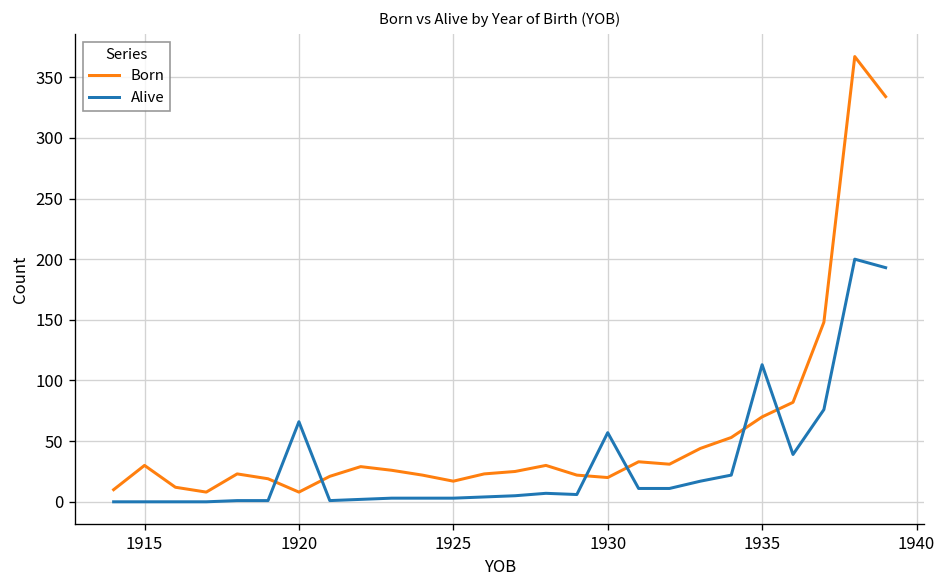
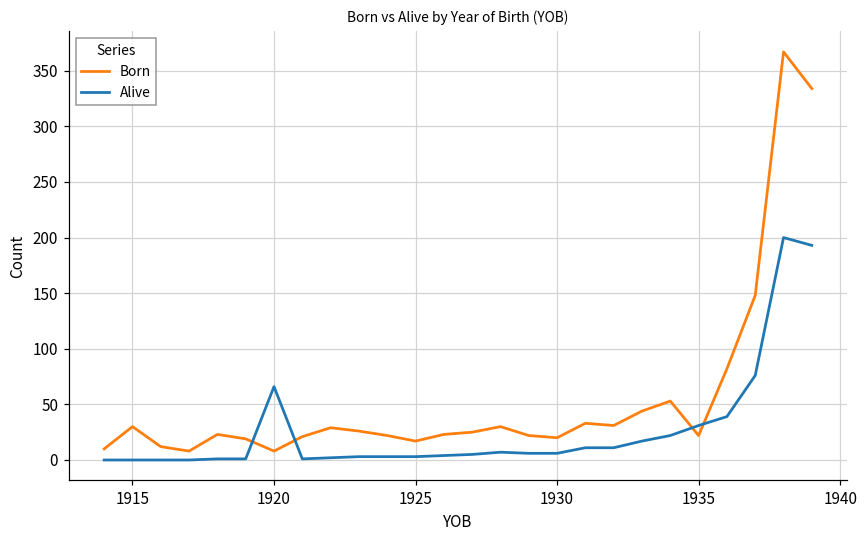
  {
    "Born": {
      "1915": 30,
      "1920": 8,
      "1925": 17,
      "1930": 20,
-     "1935": 70
+     "1935": 22
    },
    "Alive": {
      "1915": 0,
      "1920": 66,
      "1925": 3,
-     "1930": 57,
-     "1935": 113
+     "1930": 6,
+     "1935": 31
    }
  }
